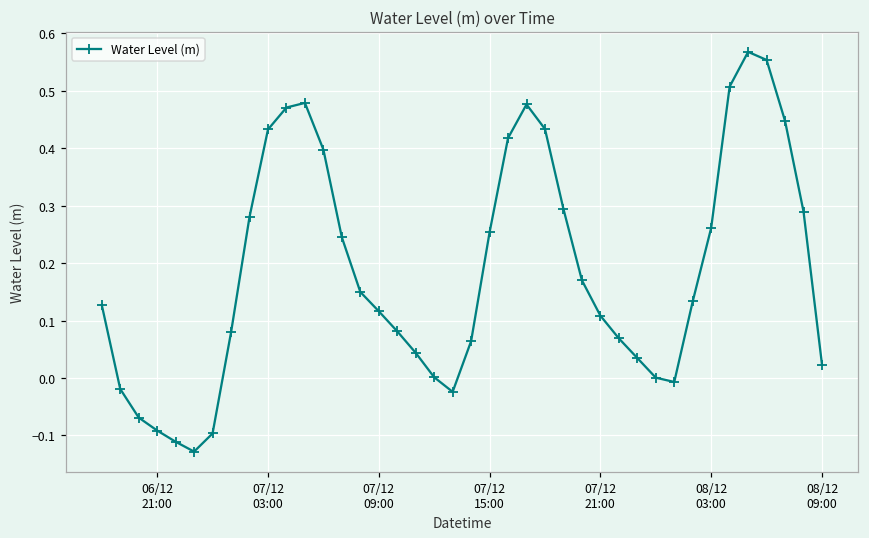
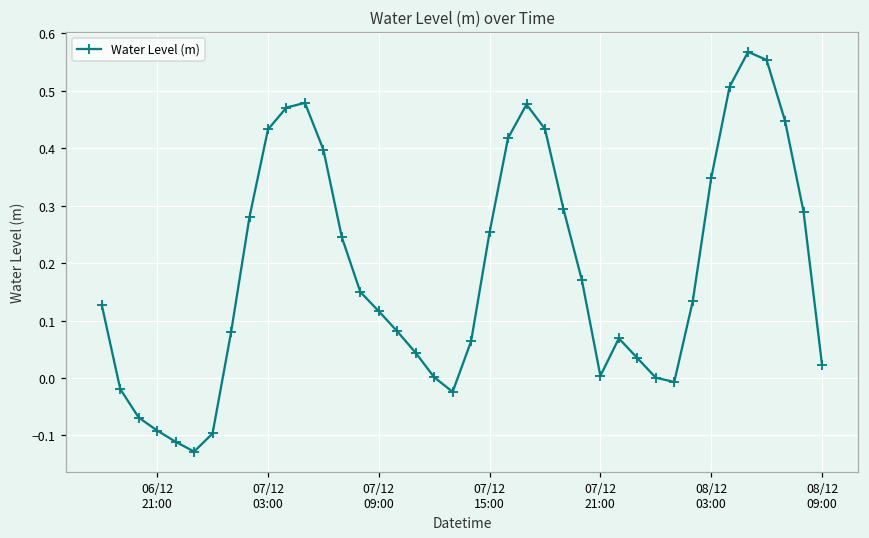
  {
    "06/12 21:00": -0.09,
    "07/12 03:00": 0.43,
    "07/12 09:00": 0.12,
    "07/12 15:00": 0.25,
-   "07/12 21:00": 0.11,
-   "08/12 03:00": 0.26,
+   "07/12 21:00": 0.00,
+   "08/12 03:00": 0.35,
    "08/12 09:00": 0.02
  }
